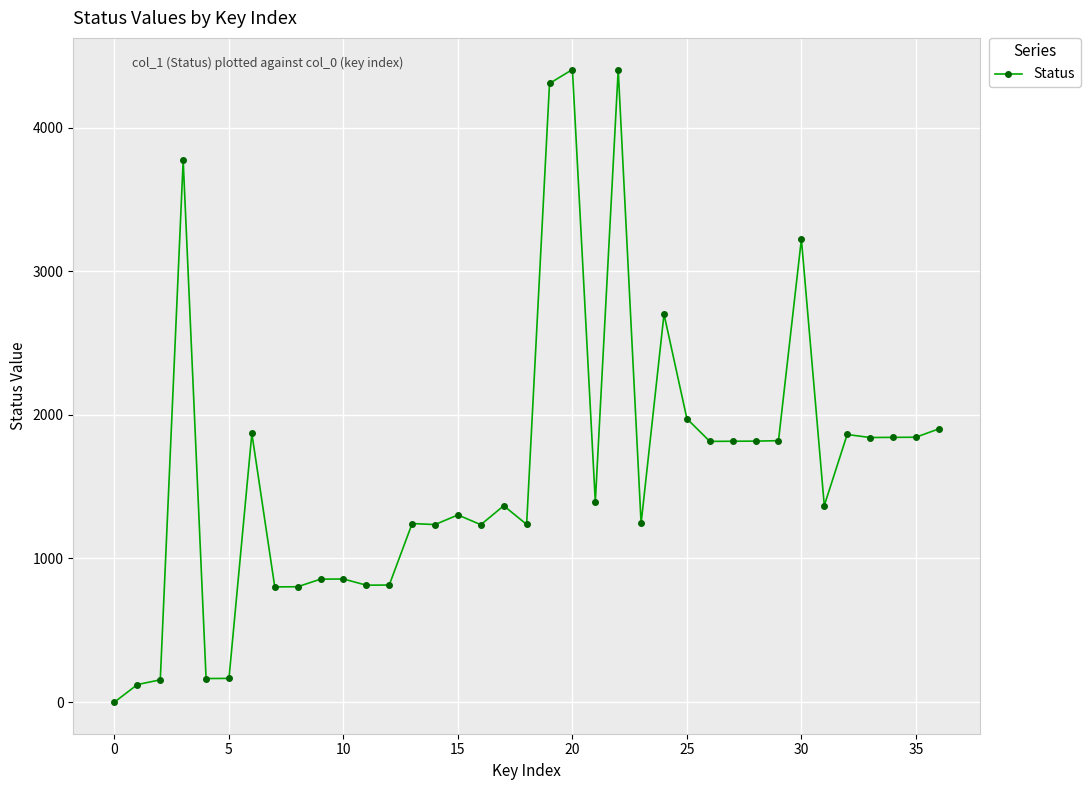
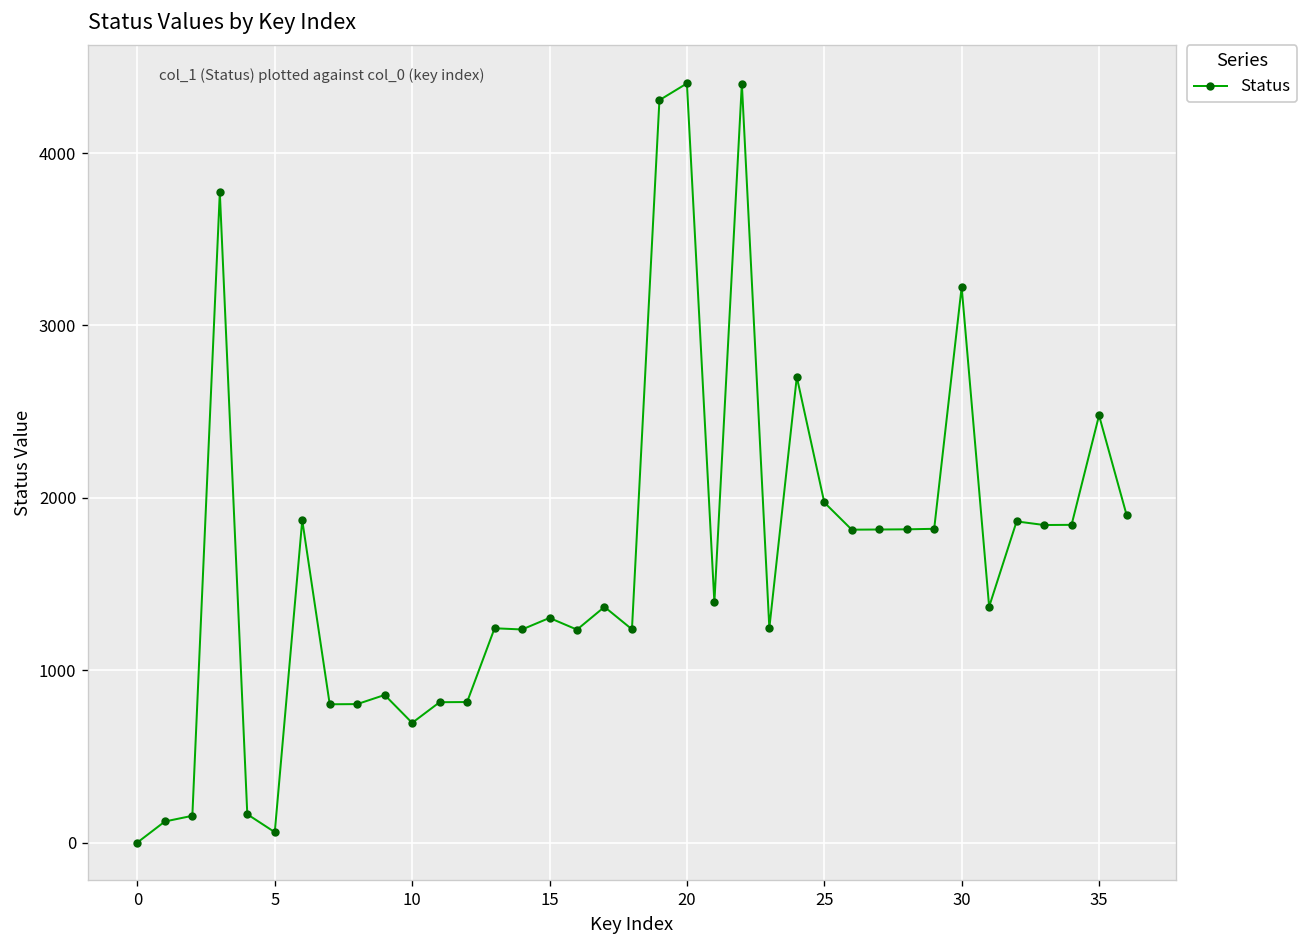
  {
    "0": 0,
-   "5": 170,
-   "10": 860,
+   "5": 60,
+   "10": 690,
    "15": 1300,
    "20": 4400,
    "25": 1970,
    "30": 3220,
-   "35": 1840
+   "35": 2480
  }
